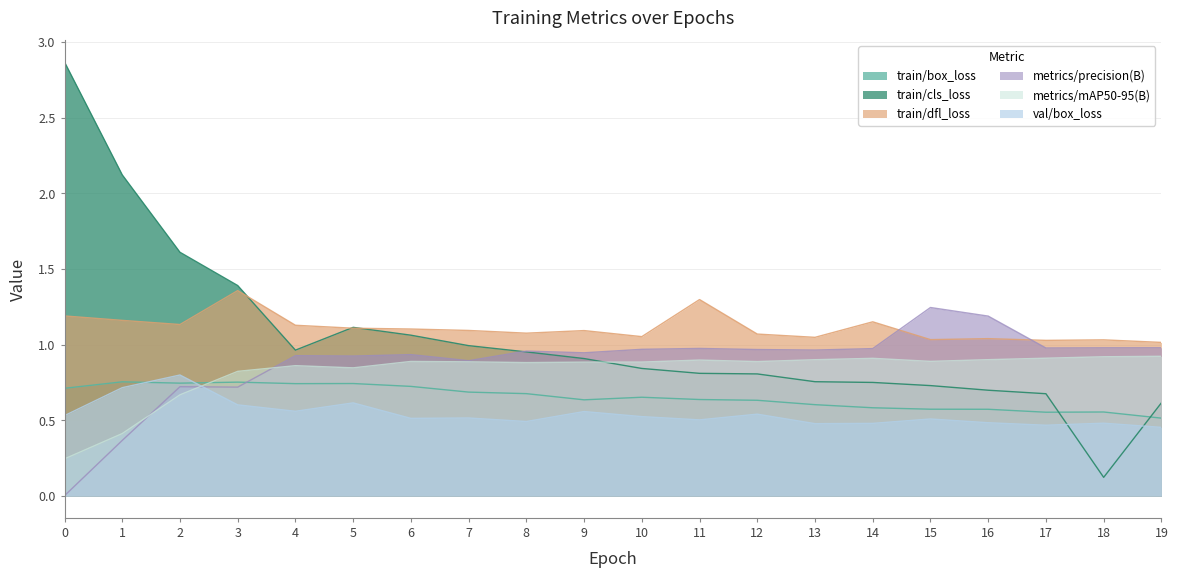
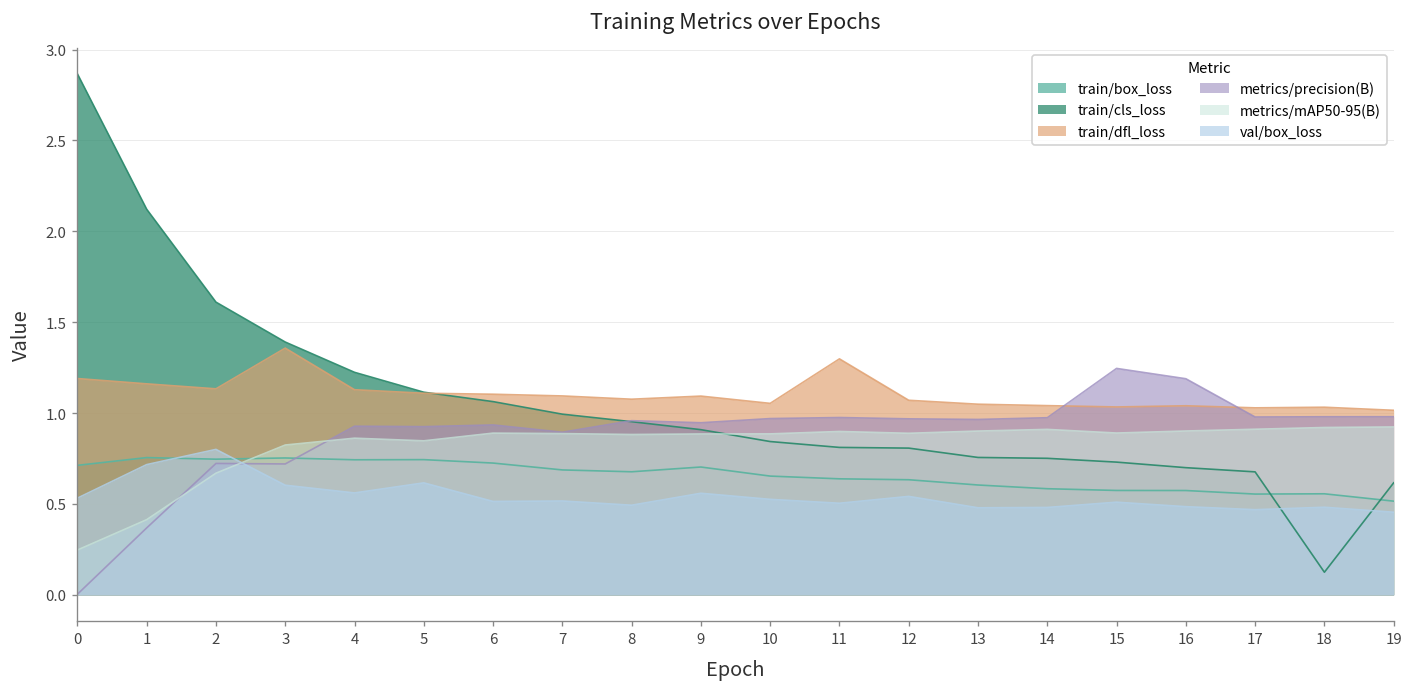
  {
    "train/box_loss": {
      "0": 0.71,
      "1": 0.75,
      "2": 0.75,
      "3": 0.75,
      "4": 0.74,
      "5": 0.74,
      "6": 0.72,
      "7": 0.69,
      "8": 0.68,
-     "9": 0.64,
+     "9": 0.70,
      "10": 0.65,
      "11": 0.64,
      "12": 0.63,
      "13": 0.60,
      "14": 0.58,
      "15": 0.57,
      "16": 0.57,
      "17": 0.55,
      "18": 0.56,
      "19": 0.52
    },
    "train/cls_loss": {
      "0": 2.87,
      "1": 2.12,
      "2": 1.61,
      "3": 1.39,
-     "4": 0.96,
+     "4": 1.22,
      "6": 1.06,
      "7": 0.99,
      "9": 0.91,
      "10": 0.84,
      "11": 0.81,
      "12": 0.81,
      "13": 0.76,
      "14": 0.75,
      "15": 0.73,
      "16": 0.70,
      "17": 0.68,
      "18": 0.12,
      "19": 0.62
    },
    "train/dfl_loss": {
      "0": 1.19,
      "1": 1.16,
      "2": 1.13,
      "3": 1.36,
      "4": 1.13,
      "6": 1.10,
      "7": 1.09,
      "8": 1.08,
      "9": 1.09,
      "10": 1.05,
      "11": 1.30,
      "12": 1.07,
      "13": 1.05,
-     "14": 1.15,
+     "14": 1.04,
      "15": 1.03,
      "16": 1.04,
      "17": 1.03,
      "18": 1.03,
      "19": 1.02
    },
    "metrics/precision(B)": {
      "0": 0.00,
      "1": 0.37,
      "2": 0.72,
      "3": 0.72,
      "4": 0.93,
      "5": 0.93,
      "6": 0.93,
      "9": 0.95,
      "10": 0.97,
      "11": 0.98,
      "12": 0.97,
      "13": 0.96,
      "14": 0.97,
      "15": 1.25,
      "16": 1.19,
      "17": 0.98,
      "18": 0.98,
      "19": 0.98
    }
  }
